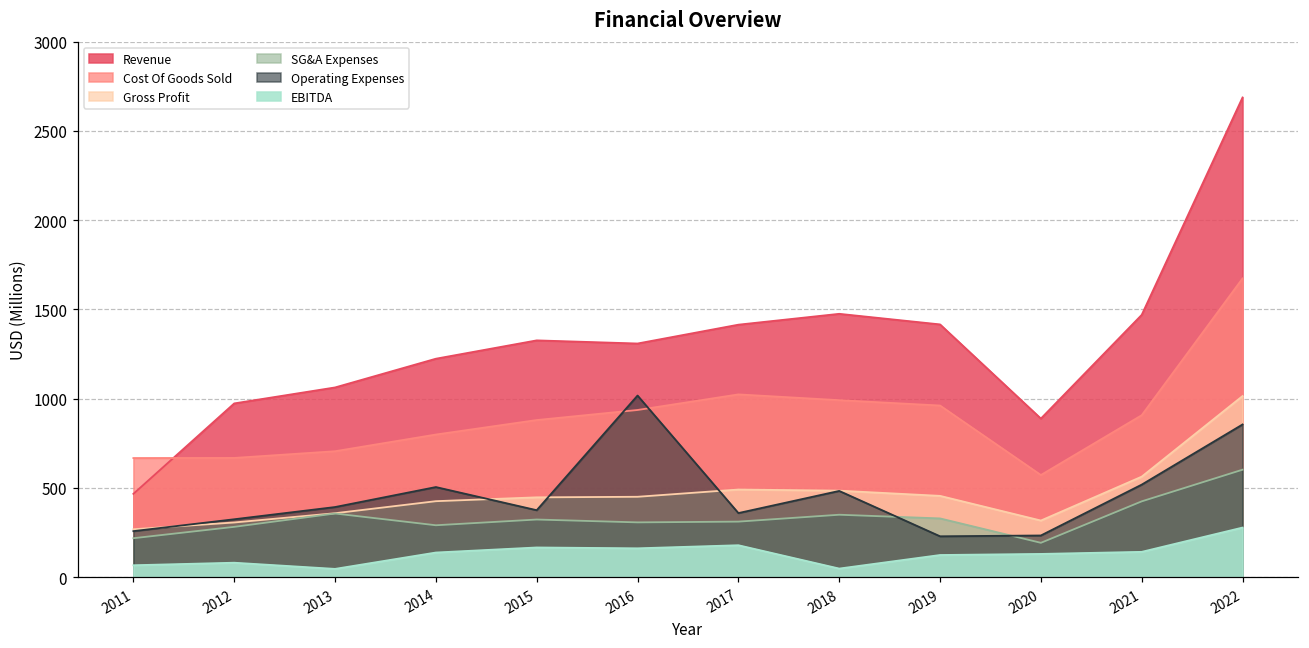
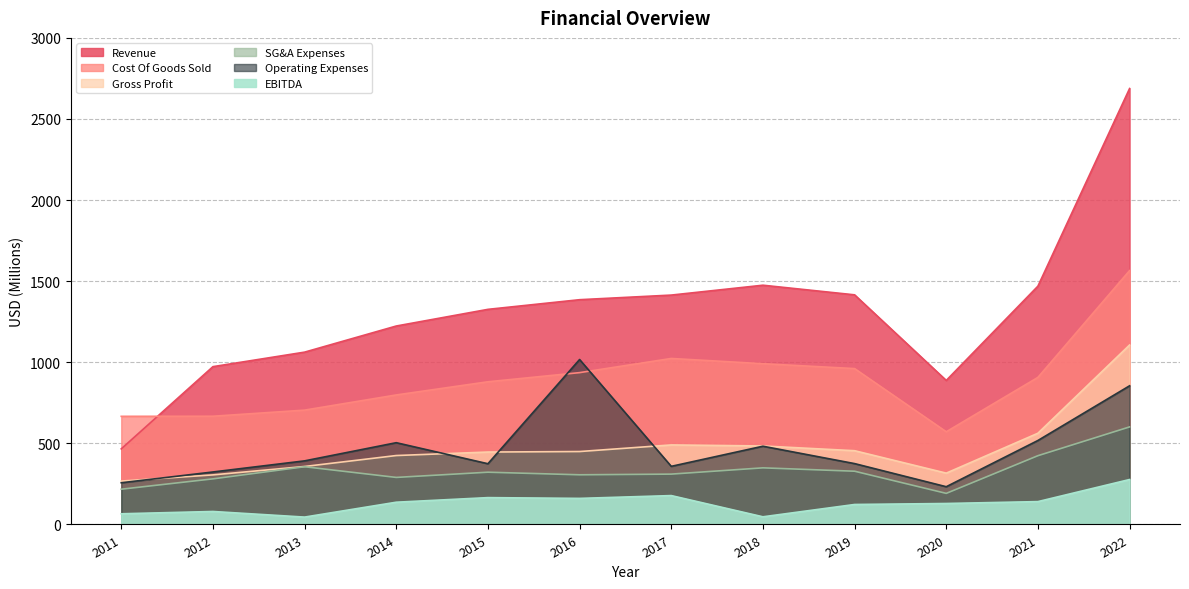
  {
    "Revenue": {
      "2011": 470,
      "2012": 970,
      "2013": 1060,
      "2014": 1220,
      "2015": 1330,
-     "2016": 1310,
+     "2016": 1390,
      "2017": 1410,
      "2018": 1480,
      "2019": 1420,
      "2020": 890,
      "2021": 1470,
      "2022": 2690
    },
    "Cost Of Goods Sold": {
      "2011": 670,
      "2012": 670,
      "2013": 700,
      "2014": 800,
      "2015": 880,
      "2016": 940,
      "2017": 1020,
      "2018": 990,
      "2019": 960,
      "2020": 570,
      "2021": 910,
-     "2022": 1670
+     "2022": 1570
    },
    "Gross Profit": {
      "2012": 310,
      "2014": 420,
      "2015": 450,
      "2016": 450,
      "2017": 490,
      "2019": 450,
      "2020": 320,
      "2021": 560,
-     "2022": 1010
+     "2022": 1110
    },
    "Operating Expenses": {
      "2012": 320,
      "2013": 390,
      "2014": 500,
      "2015": 370,
      "2016": 1020,
      "2017": 360,
-     "2019": 230,
+     "2019": 380,
      "2020": 230,
      "2021": 520,
      "2022": 850
    }
  }
